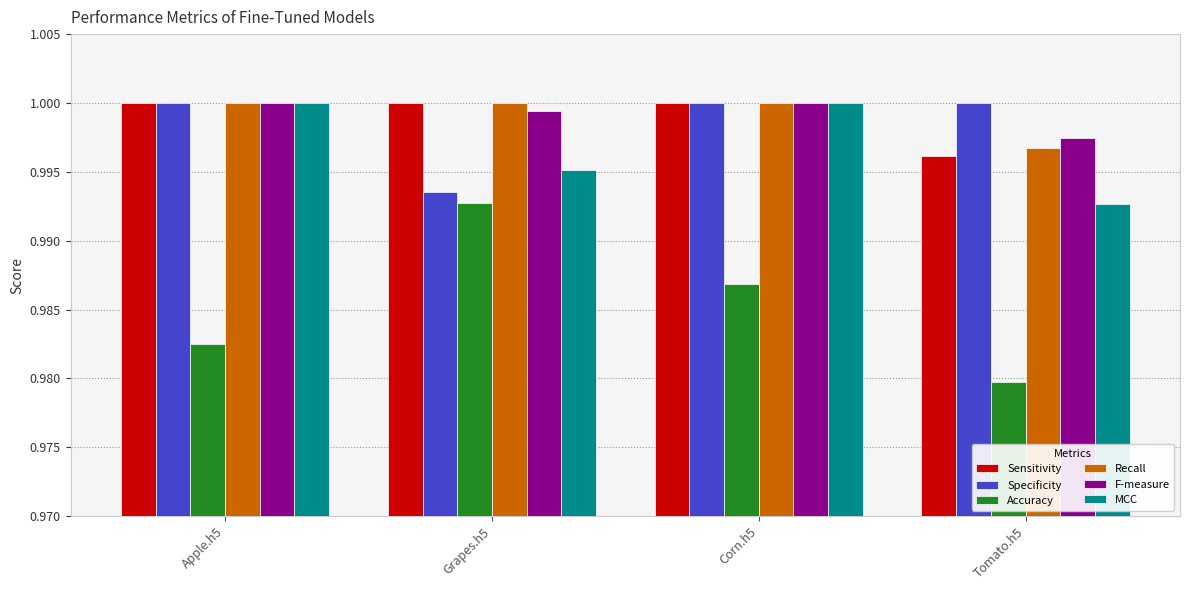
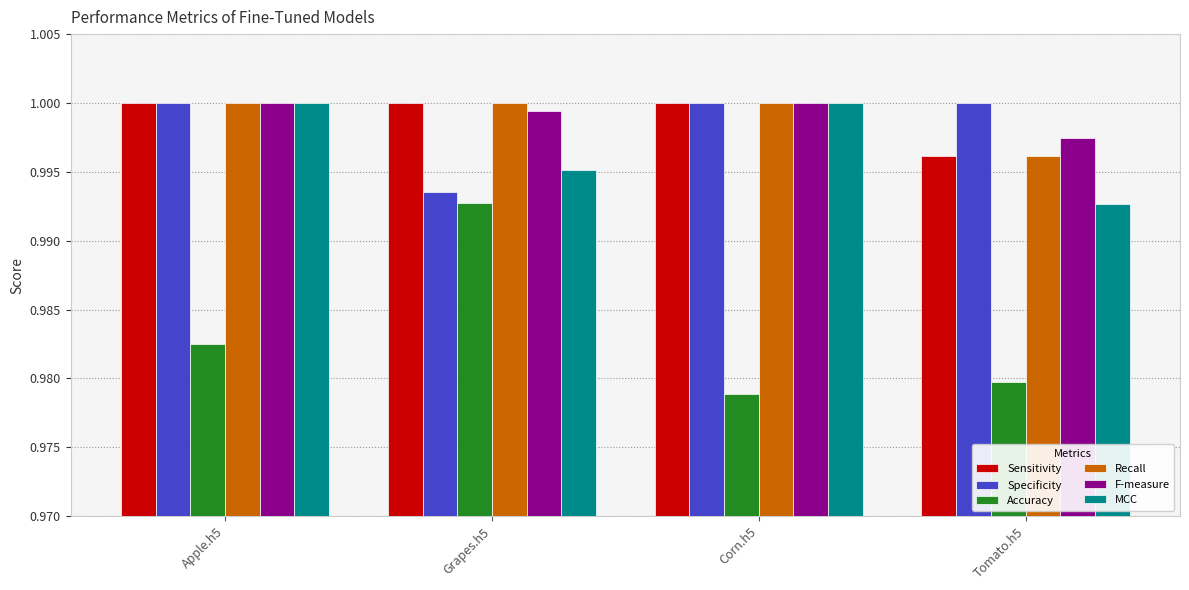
  {
    "Sensitivity": {
      "Apple.h5": 1.0000,
      "Grapes.h5": 1.0000,
      "Corn.h5": 1.0000,
      "Tomato.h5": 0.9961
    },
    "Specificity": {
      "Apple.h5": 1.0000,
      "Grapes.h5": 0.9935,
      "Corn.h5": 1.0000,
      "Tomato.h5": 1.0000
    },
    "Accuracy": {
      "Apple.h5": 0.9825,
      "Grapes.h5": 0.9927,
-     "Corn.h5": 0.9869,
+     "Corn.h5": 0.9788,
      "Tomato.h5": 0.9797
    },
    "Recall": {
      "Apple.h5": 1.0000,
      "Grapes.h5": 1.0000,
      "Corn.h5": 1.0000,
-     "Tomato.h5": 0.9967
+     "Tomato.h5": 0.9961
    },
    "F-measure": {
      "Apple.h5": 1.0000,
      "Grapes.h5": 0.9994,
      "Corn.h5": 1.0000,
      "Tomato.h5": 0.9974
    },
    "MCC": {
      "Apple.h5": 1.0000,
      "Grapes.h5": 0.9952,
      "Corn.h5": 1.0000,
      "Tomato.h5": 0.9927
    }
  }
